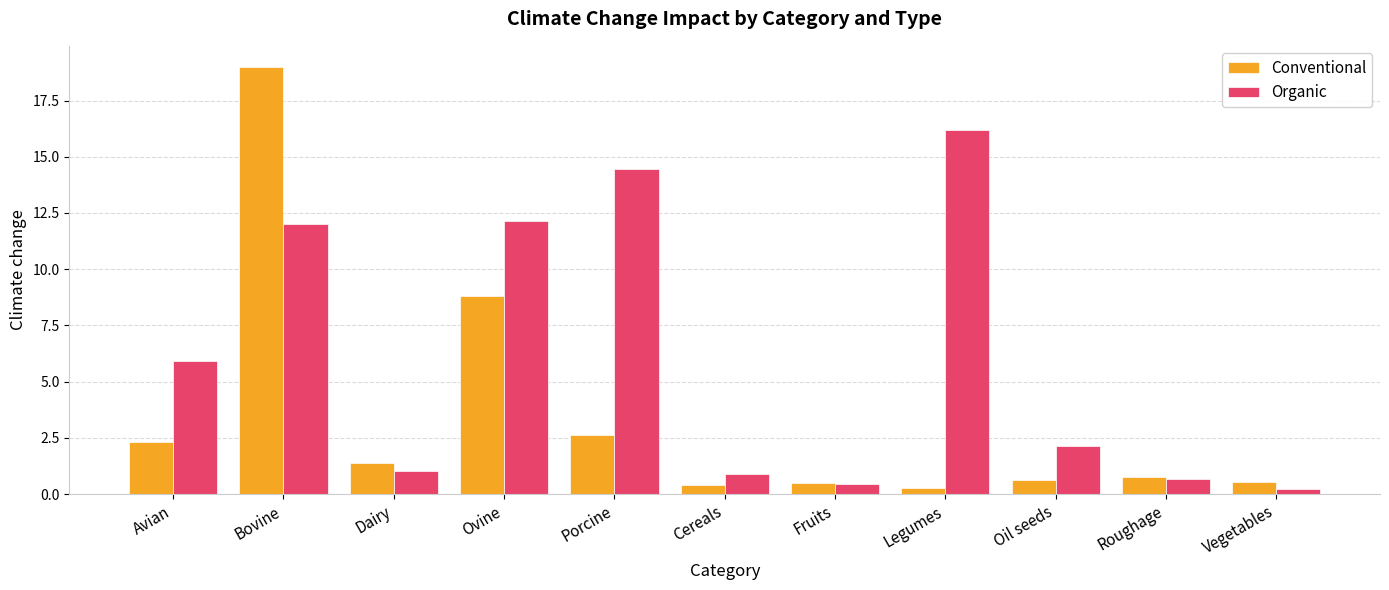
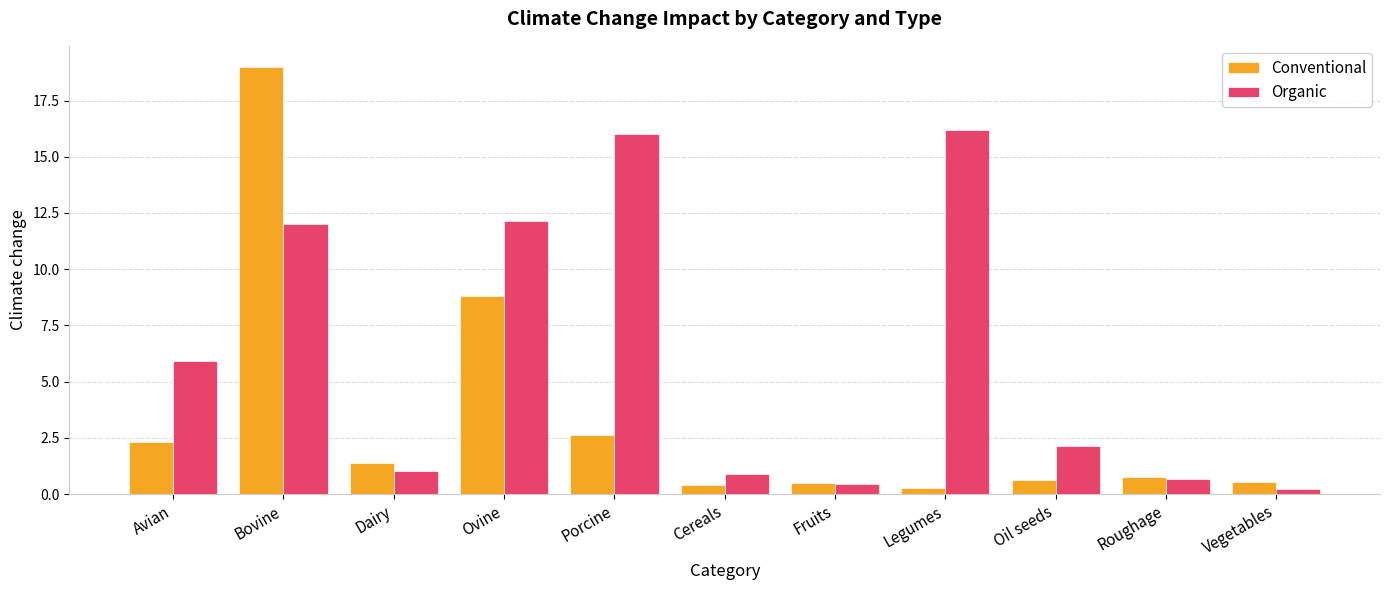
  {
    "Conventional": {
      "Avian": 2.3,
      "Bovine": 19.0,
      "Dairy": 1.4,
      "Ovine": 8.8,
      "Porcine": 2.6,
      "Cereals": 0.4,
      "Fruits": 0.5,
      "Legumes": 0.2,
      "Oil seeds": 0.6,
      "Roughage": 0.8,
      "Vegetables": 0.5
    },
    "Organic": {
      "Avian": 5.9,
      "Bovine": 12.0,
      "Dairy": 1.0,
      "Ovine": 12.2,
-     "Porcine": 14.4,
+     "Porcine": 16.0,
      "Cereals": 0.9,
      "Fruits": 0.4,
      "Legumes": 16.2,
      "Oil seeds": 2.1,
      "Roughage": 0.7,
      "Vegetables": 0.2
    }
  }
